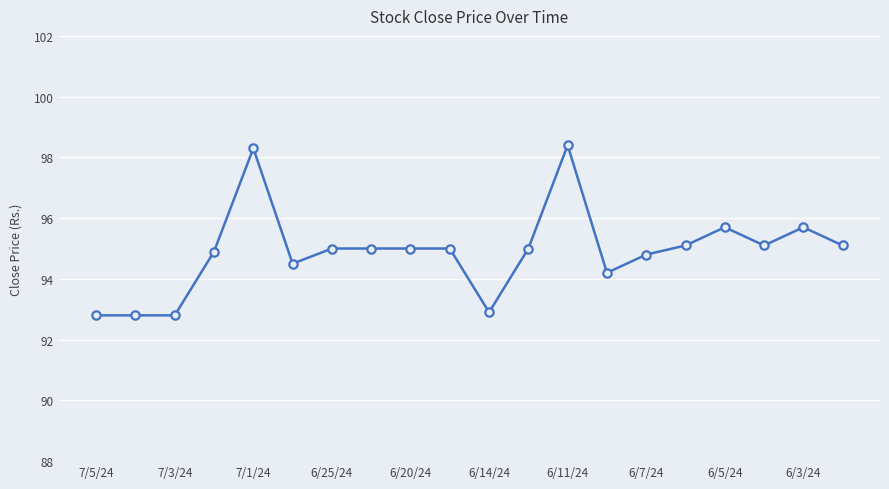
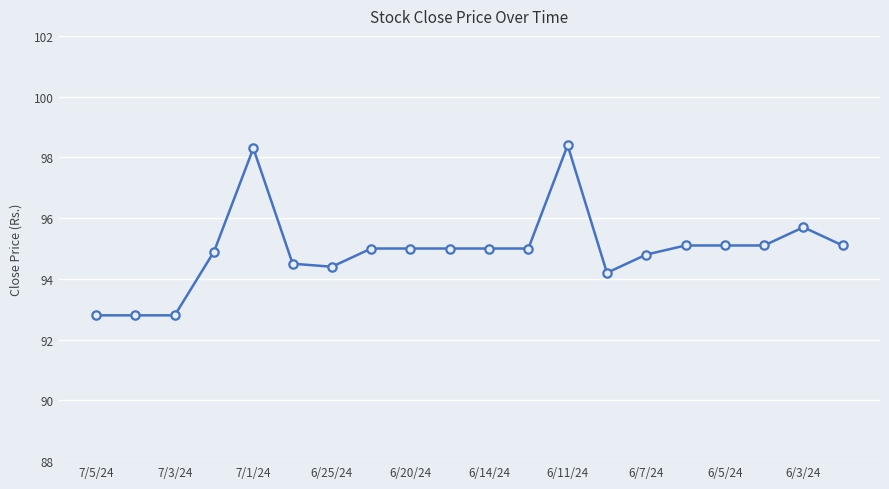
  {
    "7/5/24": 92.8,
    "7/3/24": 92.8,
    "7/1/24": 98.3,
-   "6/25/24": 95.0,
+   "6/25/24": 94.4,
    "6/20/24": 95.0,
-   "6/14/24": 92.9,
+   "6/14/24": 95.0,
    "6/11/24": 98.4,
    "6/7/24": 94.8,
-   "6/5/24": 95.7,
+   "6/5/24": 95.1,
    "6/3/24": 95.7
  }
